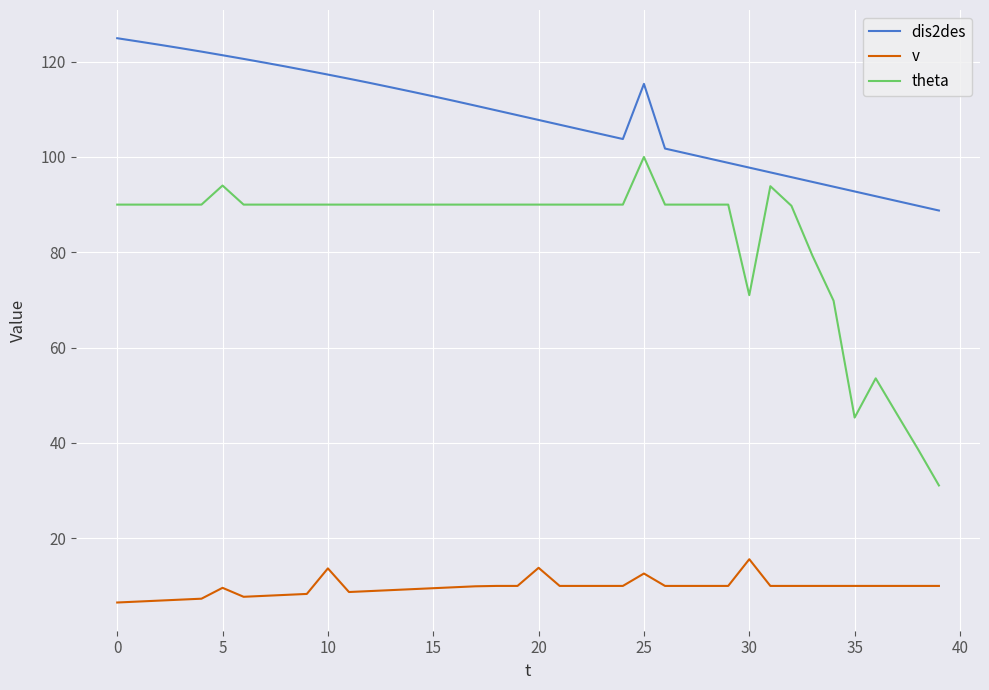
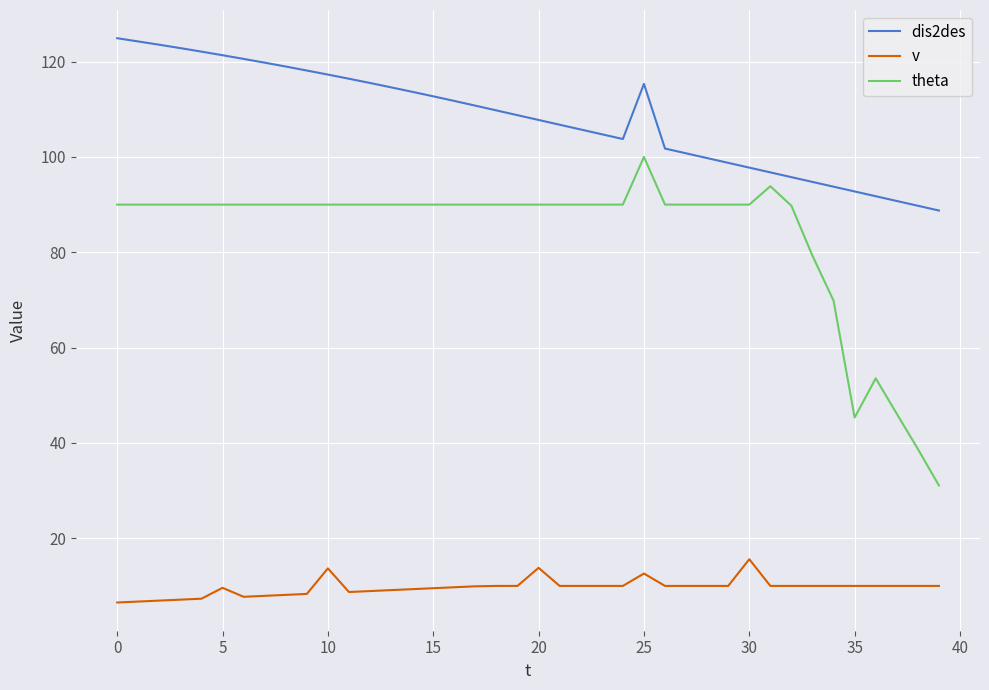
  {
    "dis2des": {
      "0": 125,
      "5": 121,
      "10": 117,
      "15": 113,
      "20": 108,
      "25": 115,
      "30": 98,
      "35": 93
    },
    "v": {
      "0": 7,
      "5": 10,
      "10": 14,
      "15": 10,
      "20": 14,
      "25": 13,
      "30": 16,
      "35": 10
    },
    "theta": {
      "0": 90,
-     "5": 94,
+     "5": 90,
      "10": 90,
      "15": 90,
      "20": 90,
      "25": 100,
-     "30": 71,
+     "30": 90,
      "35": 45
    }
  }
